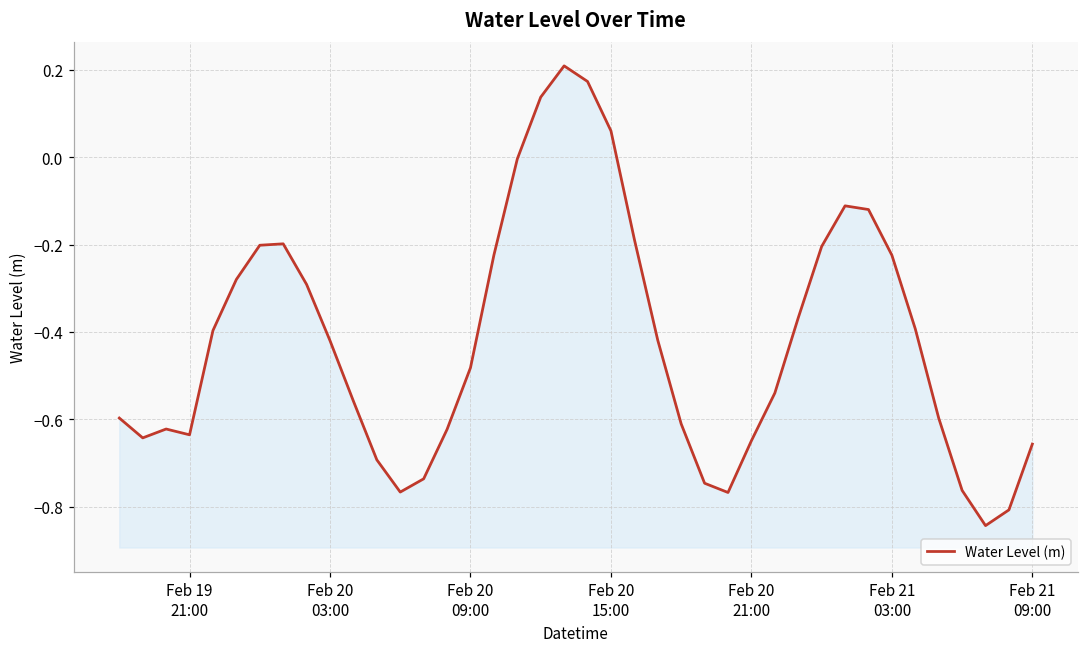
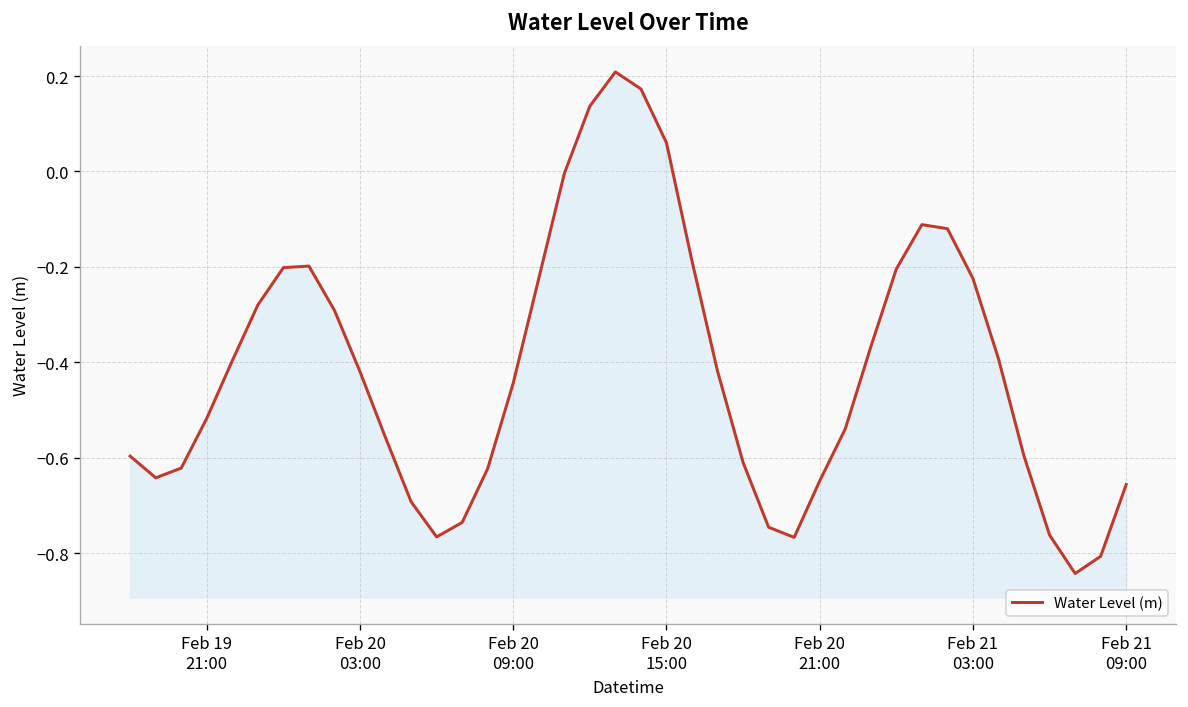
  {
-   "Feb 19 21:00": -0.64,
+   "Feb 19 21:00": -0.52,
    "Feb 20 03:00": -0.42,
-   "Feb 20 09:00": -0.48,
+   "Feb 20 09:00": -0.44,
    "Feb 20 15:00": 0.06,
    "Feb 20 21:00": -0.65,
    "Feb 21 03:00": -0.22,
    "Feb 21 09:00": -0.66
  }
